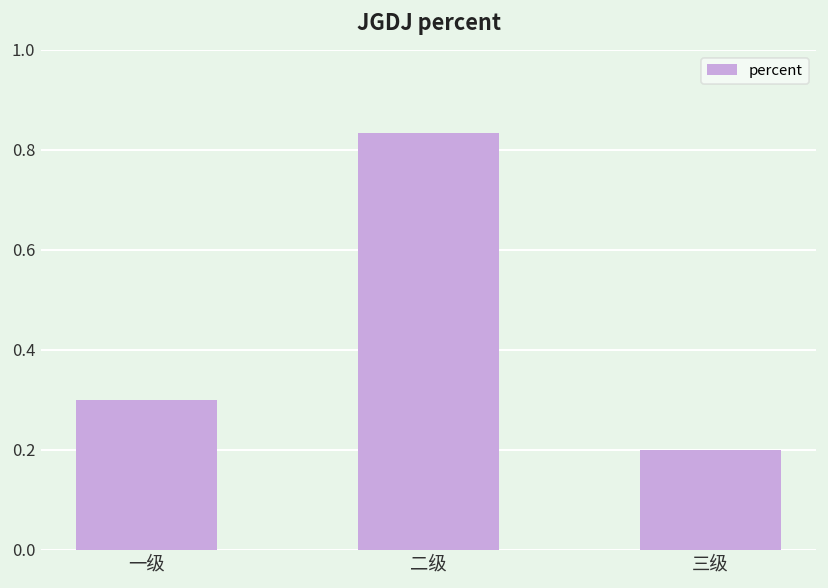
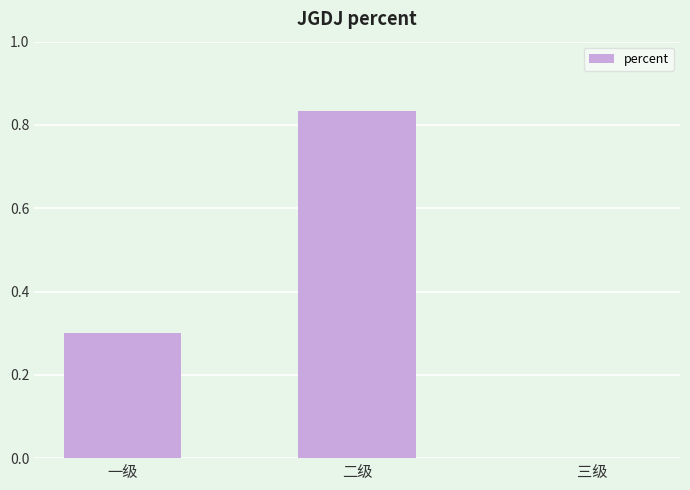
  {
    "一级": 0.3,
    "二级": 0.83,
-   "三级": 0.2
+   "三级": 0.0
  }
